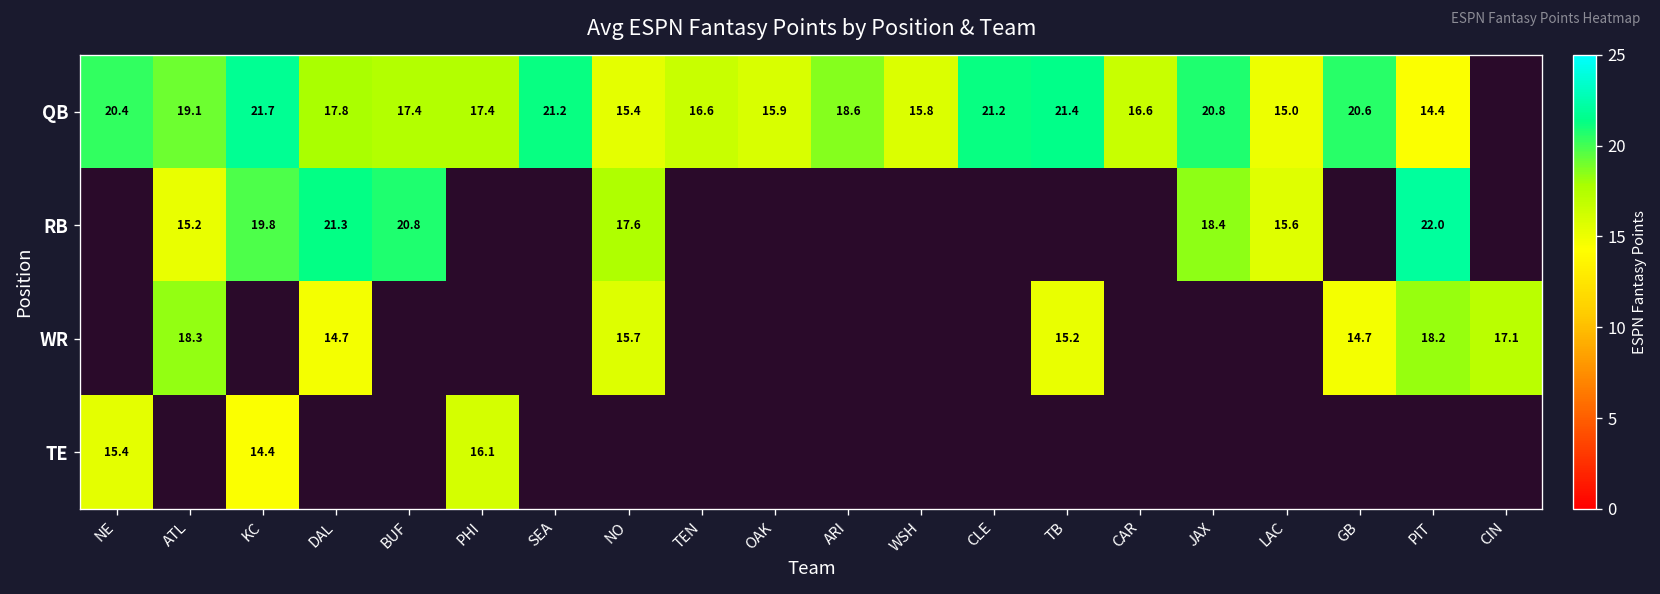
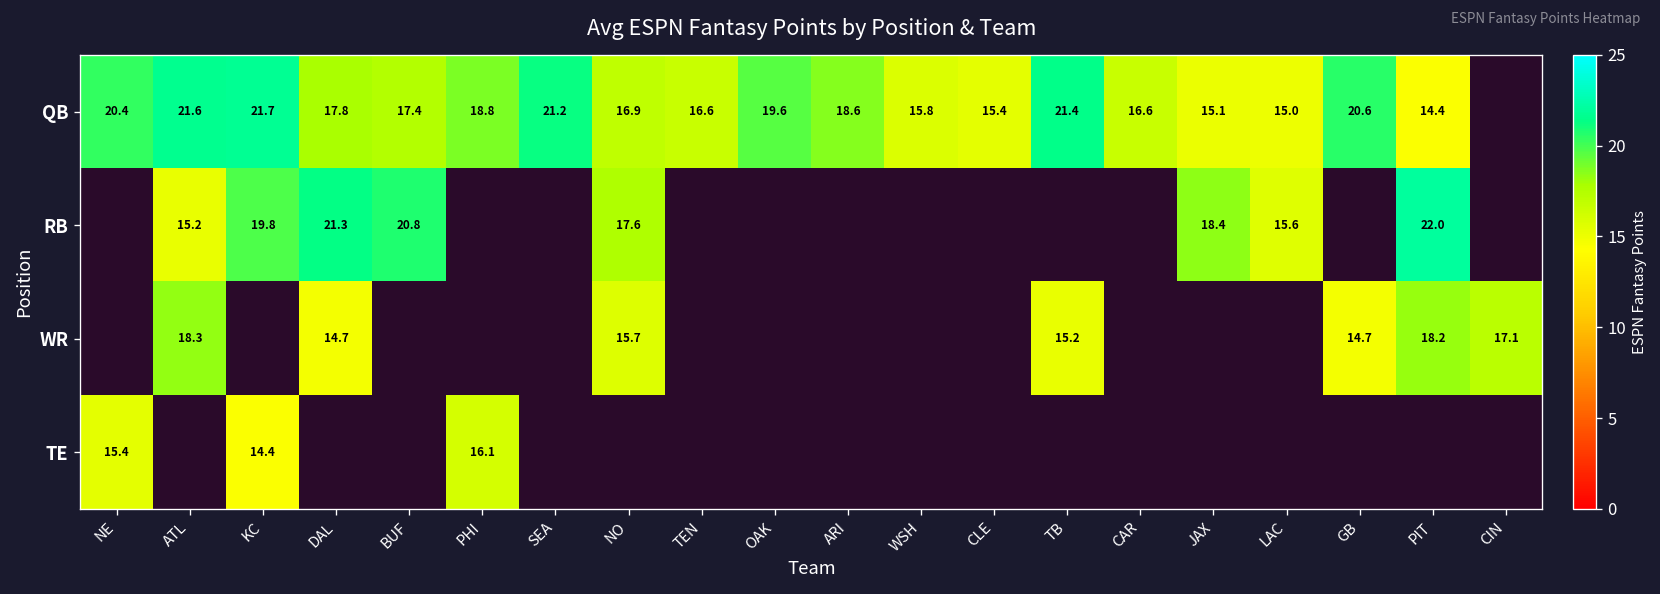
  {
    "QB": {
      "NE": 20.4,
-     "ATL": 19.1,
+     "ATL": 21.6,
      "KC": 21.7,
      "DAL": 17.8,
      "BUF": 17.4,
-     "PHI": 17.4,
+     "PHI": 18.8,
      "SEA": 21.2,
-     "NO": 15.4,
+     "NO": 16.9,
      "TEN": 16.6,
-     "OAK": 15.9,
+     "OAK": 19.6,
      "ARI": 18.6,
      "WSH": 15.8,
-     "CLE": 21.2,
+     "CLE": 15.4,
      "TB": 21.4,
      "CAR": 16.6,
-     "JAX": 20.8,
+     "JAX": 15.1,
      "LAC": 15.0,
      "GB": 20.6,
      "PIT": 14.4
    },
    "RB": {
      "ATL": 15.2,
      "KC": 19.8,
      "DAL": 21.3,
      "BUF": 20.8,
      "NO": 17.6,
      "JAX": 18.4,
      "LAC": 15.6,
      "PIT": 22.0
    },
    "WR": {
      "ATL": 18.3,
      "DAL": 14.7,
      "NO": 15.7,
      "TB": 15.2,
      "GB": 14.7,
      "PIT": 18.2,
      "CIN": 17.1
    },
    "TE": {
      "NE": 15.4,
      "KC": 14.4,
      "PHI": 16.1
    }
  }
